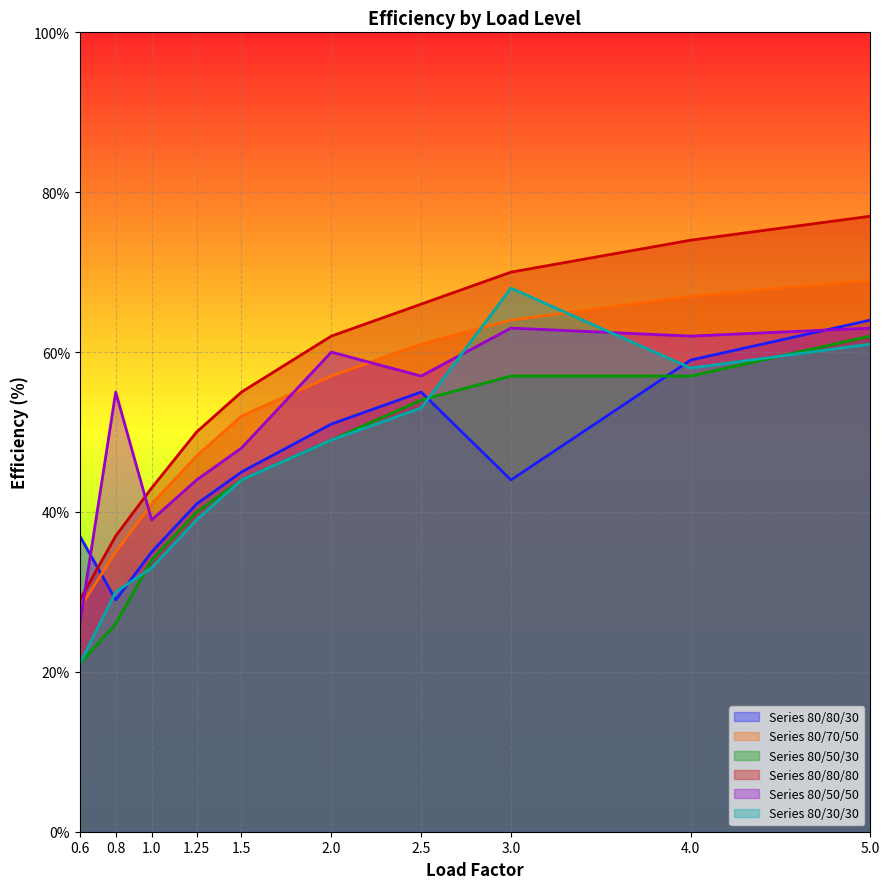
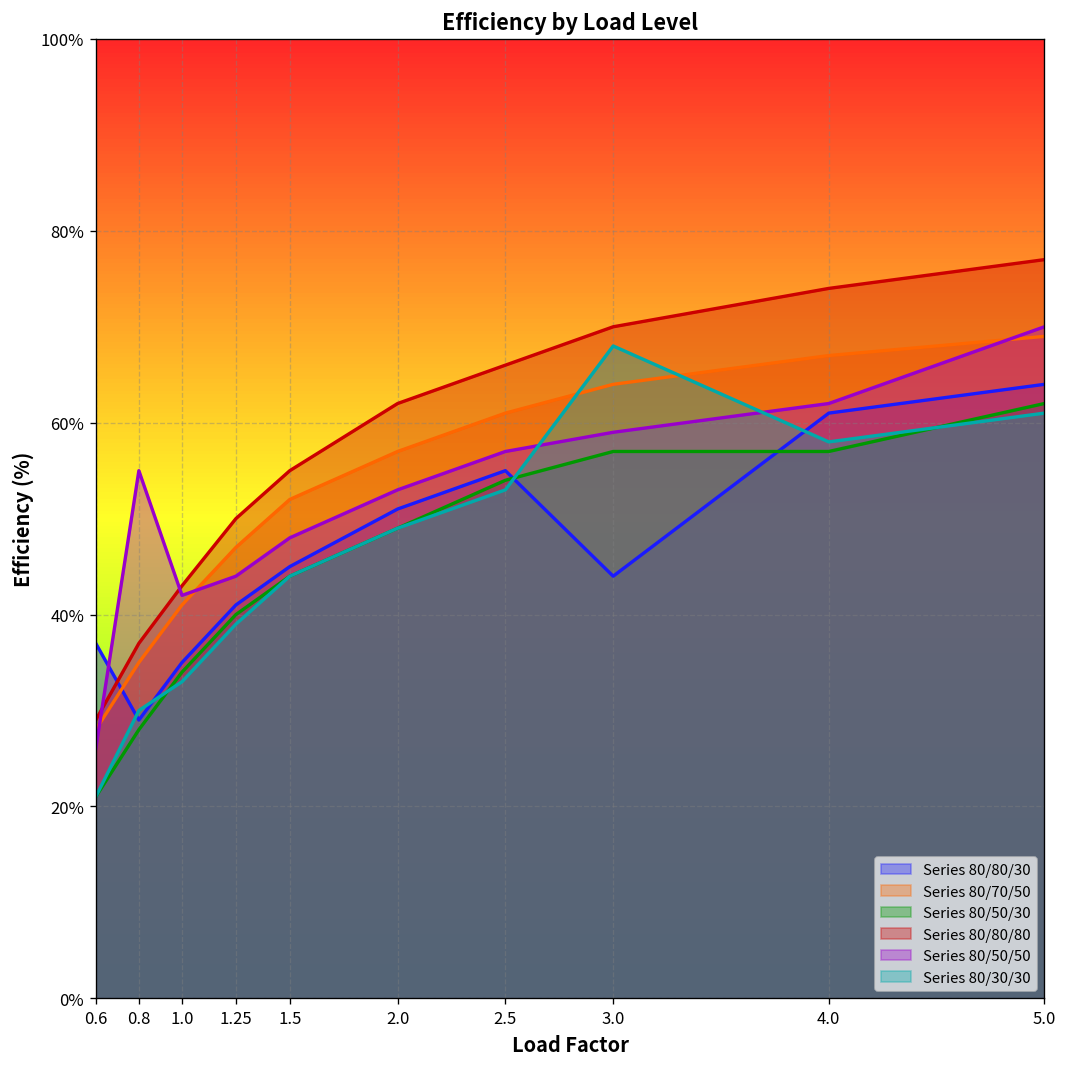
  {
    "Series 80/80/30": {
      "0.6": "37%",
      "0.8": "29%",
      "1.0": "35%",
      "1.25": "41%",
      "1.5": "45%",
      "2.0": "51%",
      "2.5": "55%",
      "3.0": "44%",
-     "4.0": "59%",
+     "4.0": "61%",
      "5.0": "64%"
    },
    "Series 80/50/30": {
-     "0.8": "26%",
+     "0.8": "28%",
      "1.0": "34%",
      "1.25": "40%",
      "2.5": "54%",
      "3.0": "57%",
      "4.0": "57%",
      "5.0": "62%"
    },
    "Series 80/50/50": {
      "0.6": "26%",
      "0.8": "55%",
-     "1.0": "39%",
+     "1.0": "42%",
      "1.25": "44%",
      "1.5": "48%",
-     "2.0": "60%",
+     "2.0": "53%",
      "2.5": "57%",
-     "3.0": "63%",
+     "3.0": "59%",
      "4.0": "62%",
-     "5.0": "63%"
+     "5.0": "70%"
    },
    "Series 80/30/30": {
      "0.8": "30%",
      "1.0": "33%",
      "1.25": "39%",
      "2.5": "53%",
      "3.0": "68%",
      "4.0": "58%",
      "5.0": "61%"
    }
  }
